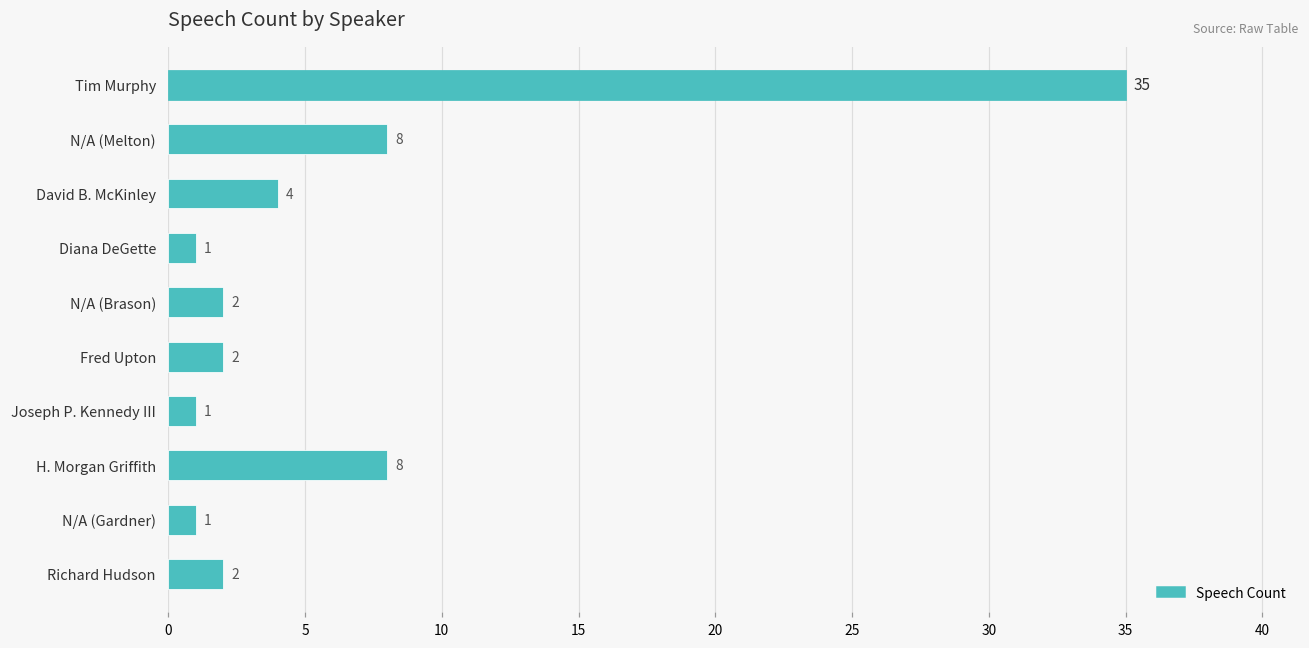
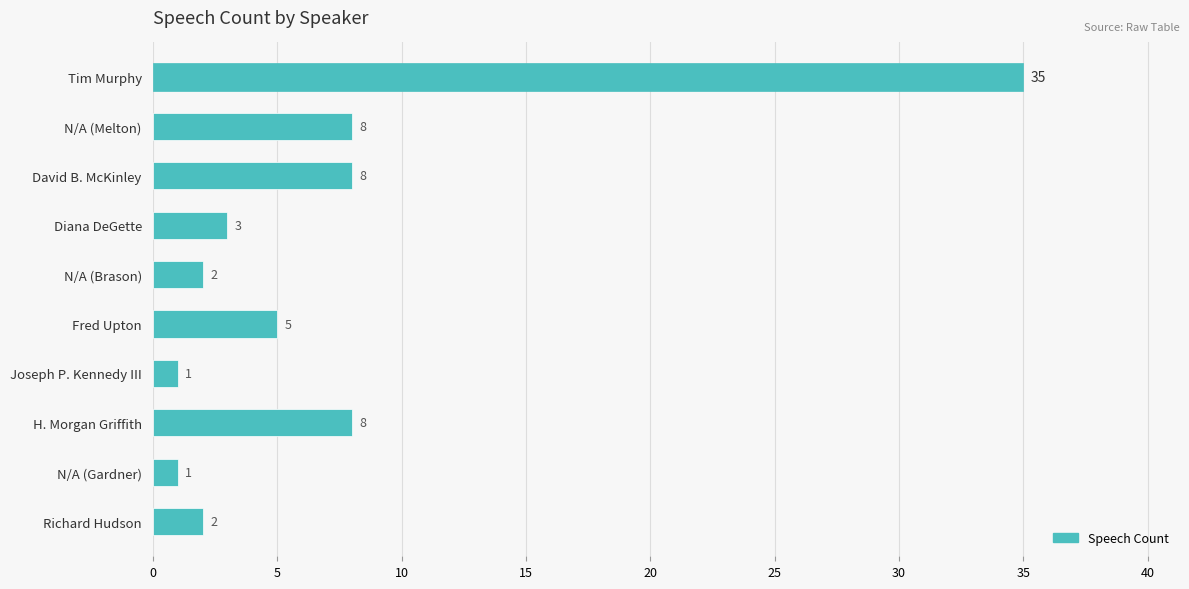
  {
    "Tim Murphy": 35,
    "N/A (Melton)": 8,
-   "David B. McKinley": 4,
-   "Diana DeGette": 1,
+   "David B. McKinley": 8,
+   "Diana DeGette": 3,
    "N/A (Brason)": 2,
-   "Fred Upton": 2,
+   "Fred Upton": 5,
    "Joseph P. Kennedy III": 1,
    "H. Morgan Griffith": 8,
    "N/A (Gardner)": 1,
    "Richard Hudson": 2
  }
